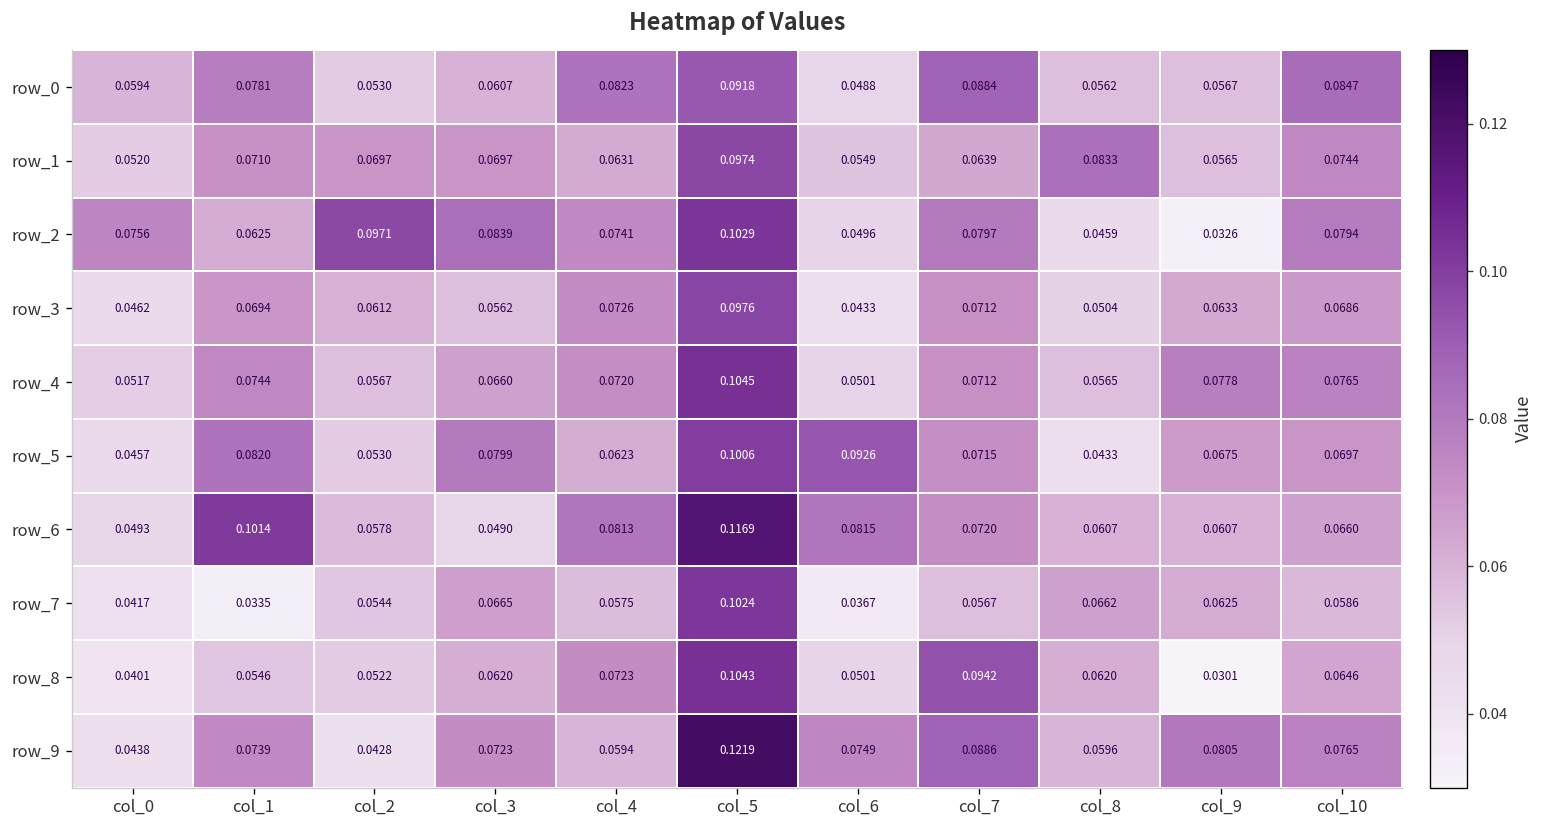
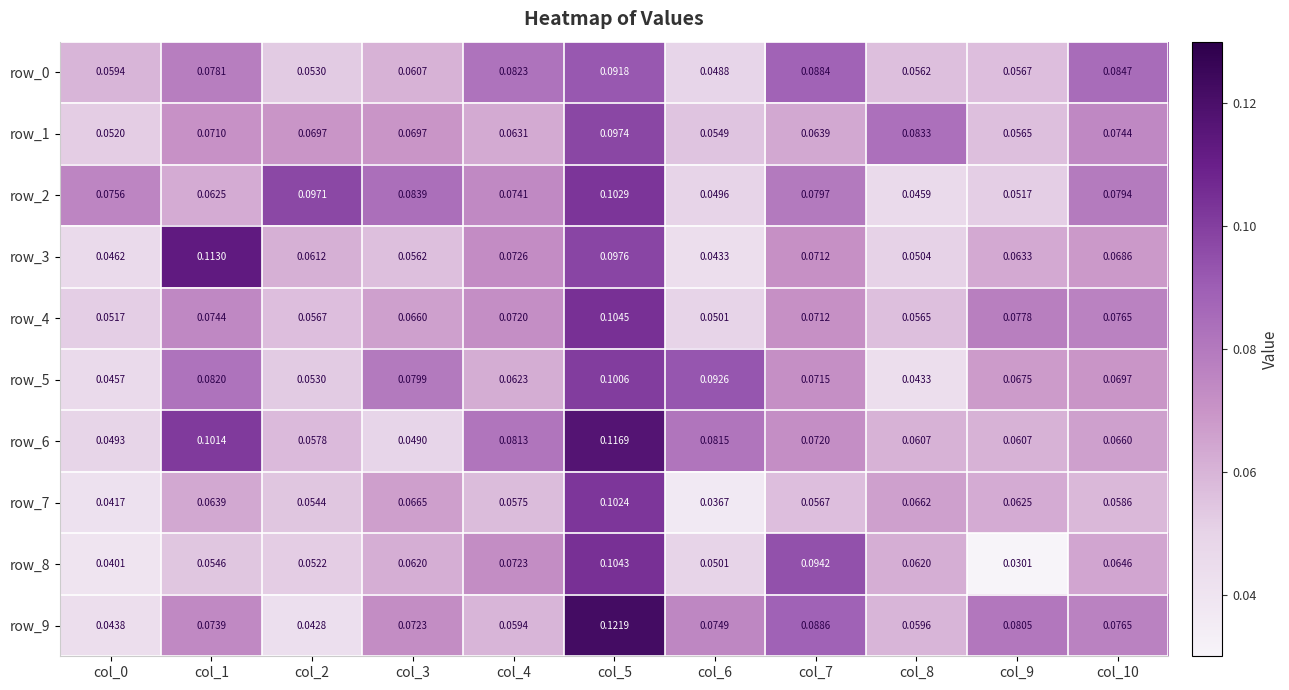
  {
    "row_0": {
      "col_0": 0.0594,
      "col_1": 0.0781,
      "col_2": 0.0530,
      "col_3": 0.0607,
      "col_4": 0.0823,
      "col_5": 0.0918,
      "col_6": 0.0488,
      "col_7": 0.0884,
      "col_8": 0.0562,
      "col_9": 0.0567,
      "col_10": 0.0847
    },
    "row_1": {
      "col_0": 0.0520,
      "col_1": 0.0710,
      "col_2": 0.0697,
      "col_3": 0.0697,
      "col_4": 0.0631,
      "col_5": 0.0974,
      "col_6": 0.0549,
      "col_7": 0.0639,
      "col_8": 0.0833,
      "col_9": 0.0565,
      "col_10": 0.0744
    },
    "row_2": {
      "col_0": 0.0756,
      "col_1": 0.0625,
      "col_2": 0.0971,
      "col_3": 0.0839,
      "col_4": 0.0741,
      "col_5": 0.1029,
      "col_6": 0.0496,
      "col_7": 0.0797,
      "col_8": 0.0459,
-     "col_9": 0.0326,
+     "col_9": 0.0517,
      "col_10": 0.0794
    },
    "row_3": {
      "col_0": 0.0462,
-     "col_1": 0.0694,
+     "col_1": 0.1130,
      "col_2": 0.0612,
      "col_3": 0.0562,
      "col_4": 0.0726,
      "col_5": 0.0976,
      "col_6": 0.0433,
      "col_7": 0.0712,
      "col_8": 0.0504,
      "col_9": 0.0633,
      "col_10": 0.0686
    },
    "row_4": {
      "col_0": 0.0517,
      "col_1": 0.0744,
      "col_2": 0.0567,
      "col_3": 0.0660,
      "col_4": 0.0720,
      "col_5": 0.1045,
      "col_6": 0.0501,
      "col_7": 0.0712,
      "col_8": 0.0565,
      "col_9": 0.0778,
      "col_10": 0.0765
    },
    "row_5": {
      "col_0": 0.0457,
      "col_1": 0.0820,
      "col_2": 0.0530,
      "col_3": 0.0799,
      "col_4": 0.0623,
      "col_5": 0.1006,
      "col_6": 0.0926,
      "col_7": 0.0715,
      "col_8": 0.0433,
      "col_9": 0.0675,
      "col_10": 0.0697
    },
    "row_6": {
      "col_0": 0.0493,
      "col_1": 0.1014,
      "col_2": 0.0578,
      "col_3": 0.0490,
      "col_4": 0.0813,
      "col_5": 0.1169,
      "col_6": 0.0815,
      "col_7": 0.0720,
      "col_8": 0.0607,
      "col_9": 0.0607,
      "col_10": 0.0660
    },
    "row_7": {
      "col_0": 0.0417,
-     "col_1": 0.0335,
+     "col_1": 0.0639,
      "col_2": 0.0544,
      "col_3": 0.0665,
      "col_4": 0.0575,
      "col_5": 0.1024,
      "col_6": 0.0367,
      "col_7": 0.0567,
      "col_8": 0.0662,
      "col_9": 0.0625,
      "col_10": 0.0586
    },
    "row_8": {
      "col_0": 0.0401,
      "col_1": 0.0546,
      "col_2": 0.0522,
      "col_3": 0.0620,
      "col_4": 0.0723,
      "col_5": 0.1043,
      "col_6": 0.0501,
      "col_7": 0.0942,
      "col_8": 0.0620,
      "col_9": 0.0301,
      "col_10": 0.0646
    },
    "row_9": {
      "col_0": 0.0438,
      "col_1": 0.0739,
      "col_2": 0.0428,
      "col_3": 0.0723,
      "col_4": 0.0594,
      "col_5": 0.1219,
      "col_6": 0.0749,
      "col_7": 0.0886,
      "col_8": 0.0596,
      "col_9": 0.0805,
      "col_10": 0.0765
    }
  }
